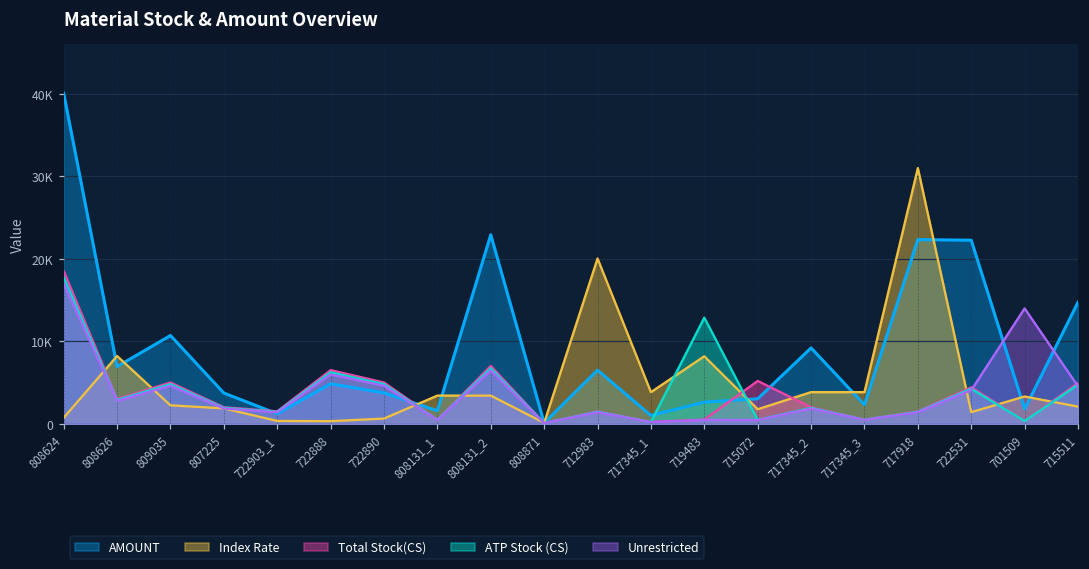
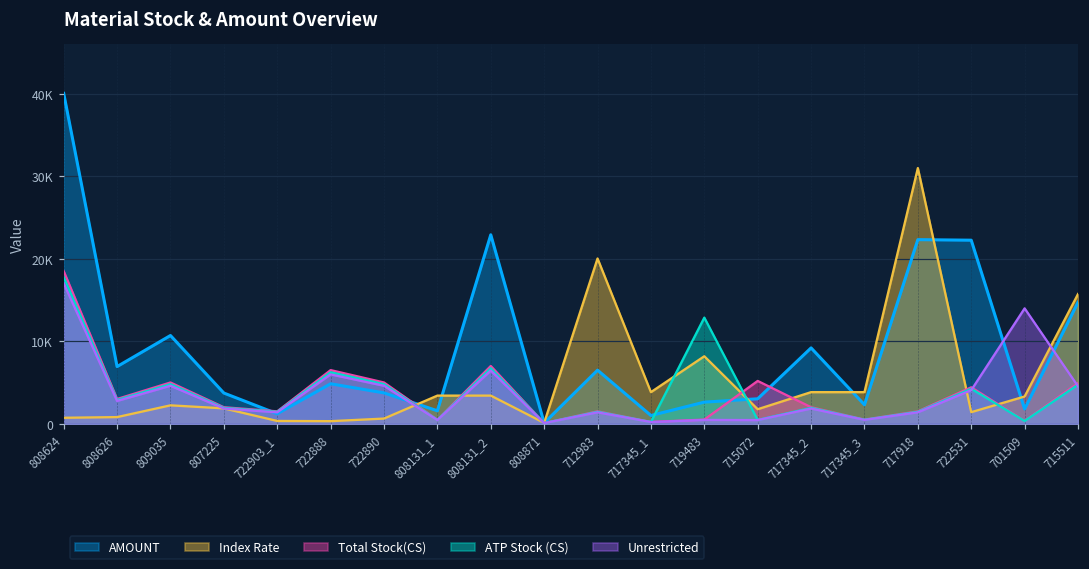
  {
    "Index Rate": {
      "808624": 1000,
-     "808626": 8000,
+     "808626": 1000,
      "809035": 2000,
      "722903_1": 0,
      "722888": 0,
      "722890": 1000,
      "808131_1": 3000,
      "808131_2": 3000,
      "712983": 20000,
      "717345_1": 4000,
      "719483": 8000,
      "715072": 2000,
      "717345_2": 4000,
      "717345_3": 4000,
      "717918": 31000,
      "722531": 1000,
      "701509": 3000,
-     "715511": 2000
+     "715511": 16000
    },
    "Total Stock(CS)": {
      "808624": 19000,
      "715072": 5000
    },
    "Unrestricted": {
      "808624": 17000,
      "701509": 14000
    }
  }
